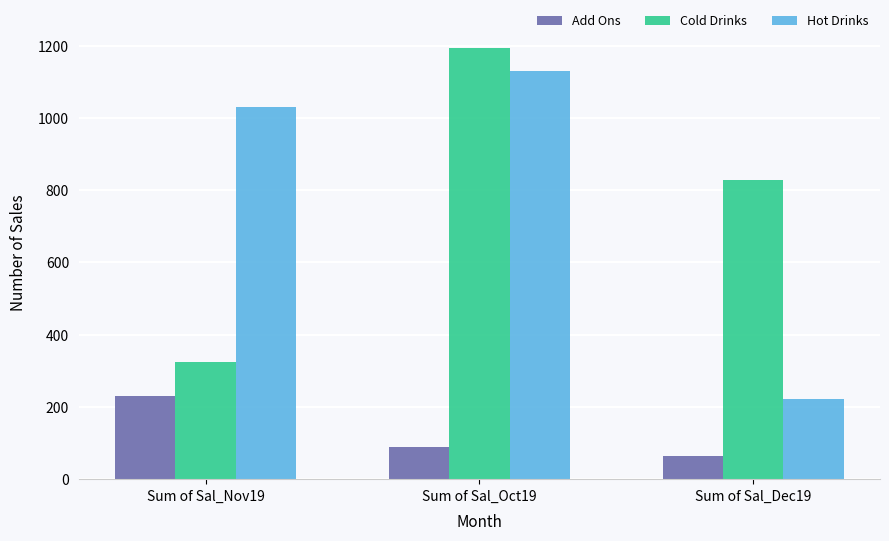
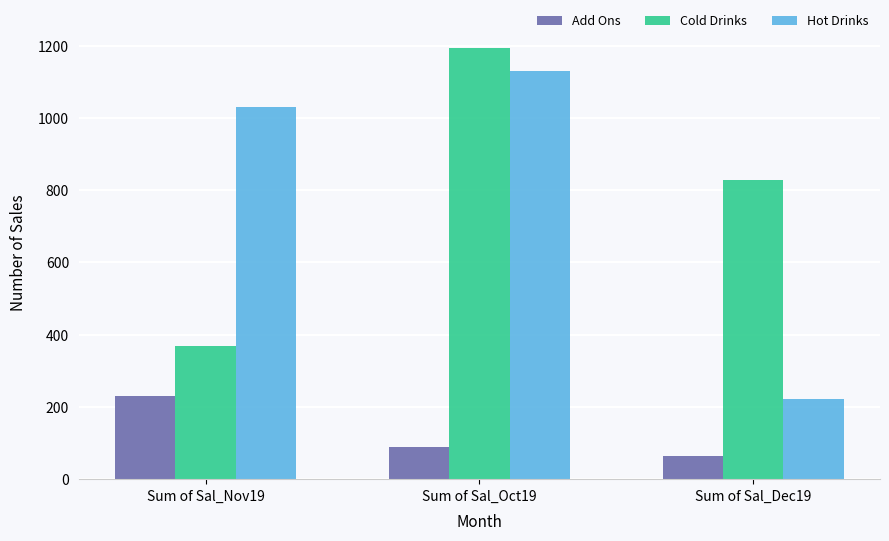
  {
    "Add Ons": {
      "Sum of Sal_Nov19": 230,
      "Sum of Sal_Oct19": 90,
      "Sum of Sal_Dec19": 60
    },
    "Cold Drinks": {
-     "Sum of Sal_Nov19": 320,
+     "Sum of Sal_Nov19": 370,
      "Sum of Sal_Oct19": 1200,
      "Sum of Sal_Dec19": 830
    },
    "Hot Drinks": {
      "Sum of Sal_Nov19": 1030,
      "Sum of Sal_Oct19": 1130,
      "Sum of Sal_Dec19": 220
    }
  }
